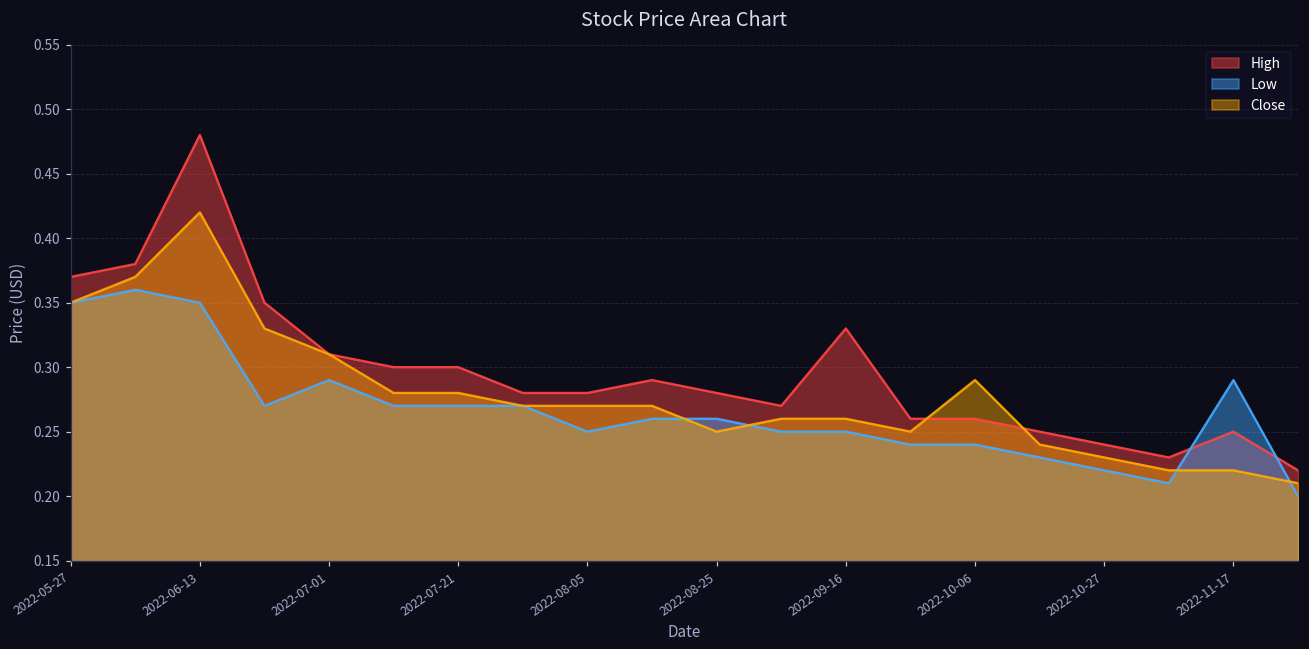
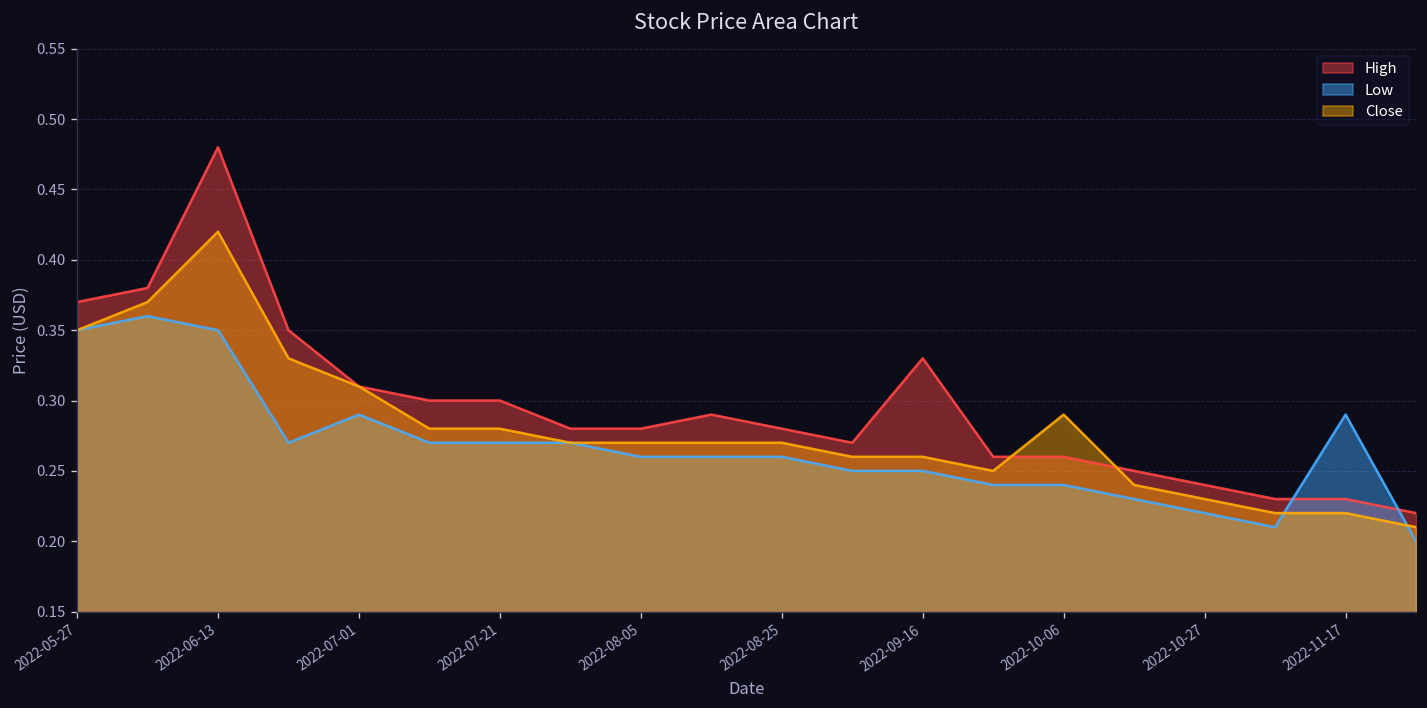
  {
    "High": {
      "2022-05-27": 0.37,
      "2022-06-13": 0.48,
      "2022-07-21": 0.30,
      "2022-08-05": 0.28,
      "2022-08-25": 0.28,
      "2022-09-16": 0.33,
      "2022-10-06": 0.26,
      "2022-10-27": 0.24,
-     "2022-11-17": 0.25
+     "2022-11-17": 0.23
    },
    "Low": {
      "2022-06-13": 0.35,
      "2022-07-01": 0.29,
      "2022-07-21": 0.27,
-     "2022-08-05": 0.25,
+     "2022-08-05": 0.26,
      "2022-08-25": 0.26,
      "2022-09-16": 0.25,
      "2022-10-06": 0.24,
      "2022-10-27": 0.22,
      "2022-11-17": 0.29
    },
    "Close": {
      "2022-06-13": 0.42,
      "2022-07-21": 0.28,
      "2022-08-05": 0.27,
-     "2022-08-25": 0.25,
+     "2022-08-25": 0.27,
      "2022-09-16": 0.26,
      "2022-10-06": 0.29,
      "2022-10-27": 0.23,
      "2022-11-17": 0.22
    }
  }
